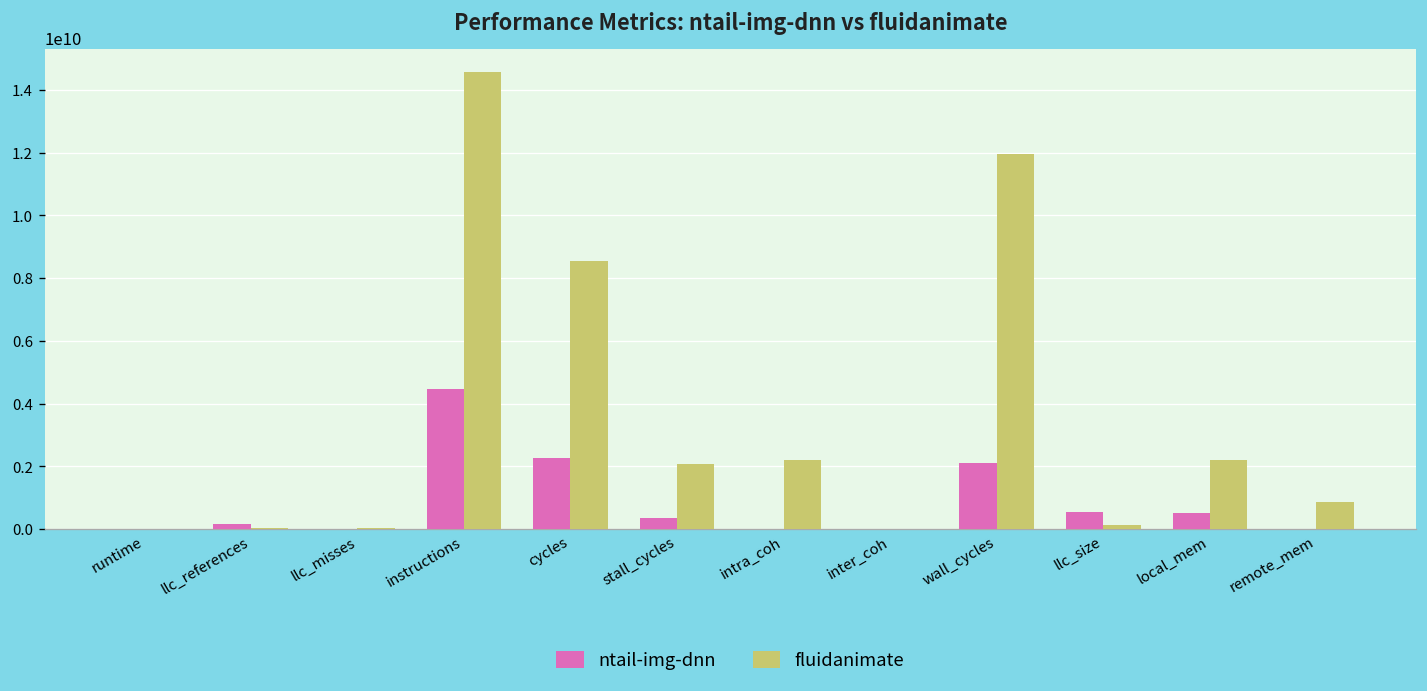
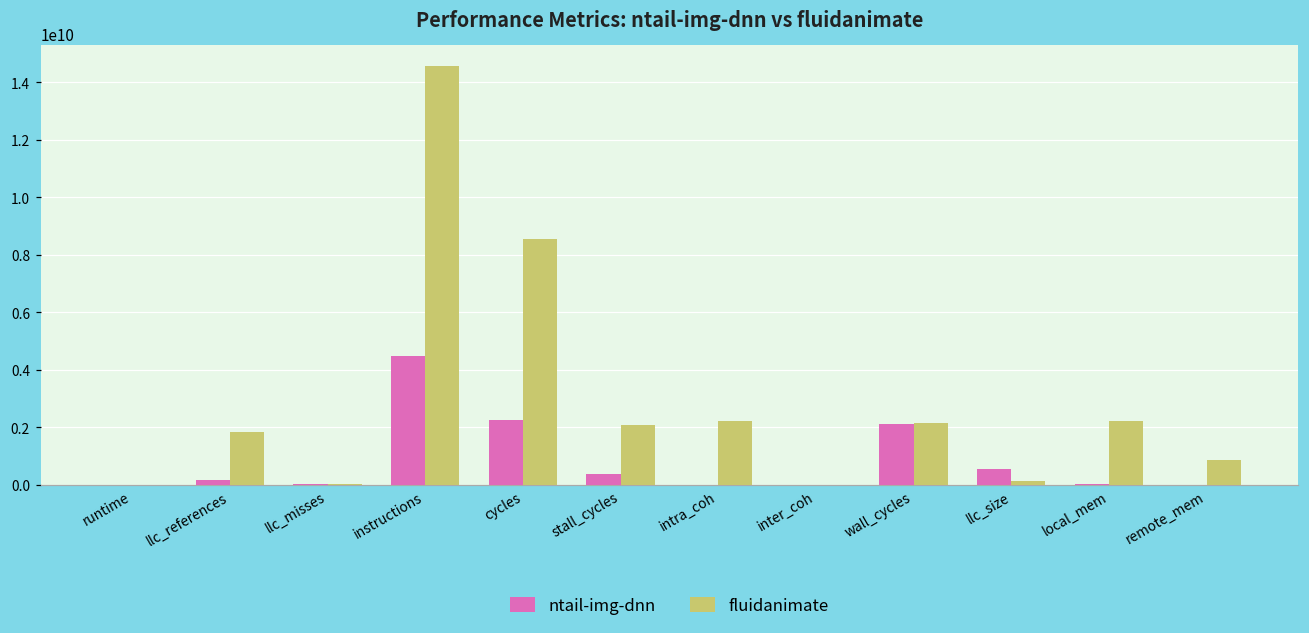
  {
    "ntail-img-dnn": {
      "llc_references": 200000000,
      "instructions": 4500000000,
      "cycles": 2300000000,
      "stall_cycles": 400000000,
      "wall_cycles": 2100000000,
      "llc_size": 600000000,
-     "local_mem": 500000000
+     "local_mem": 0
    },
    "fluidanimate": {
-     "llc_references": 0,
+     "llc_references": 1800000000,
      "instructions": 14600000000,
      "cycles": 8500000000,
      "stall_cycles": 2100000000,
      "intra_coh": 2200000000,
-     "wall_cycles": 11900000000,
+     "wall_cycles": 2100000000,
      "llc_size": 100000000,
      "local_mem": 2200000000,
      "remote_mem": 900000000
    }
  }
